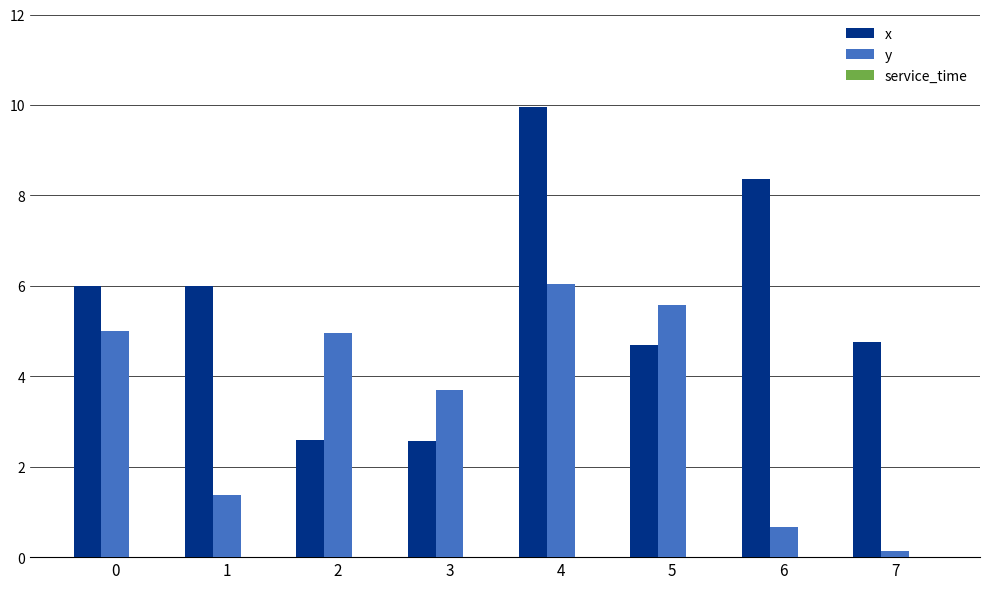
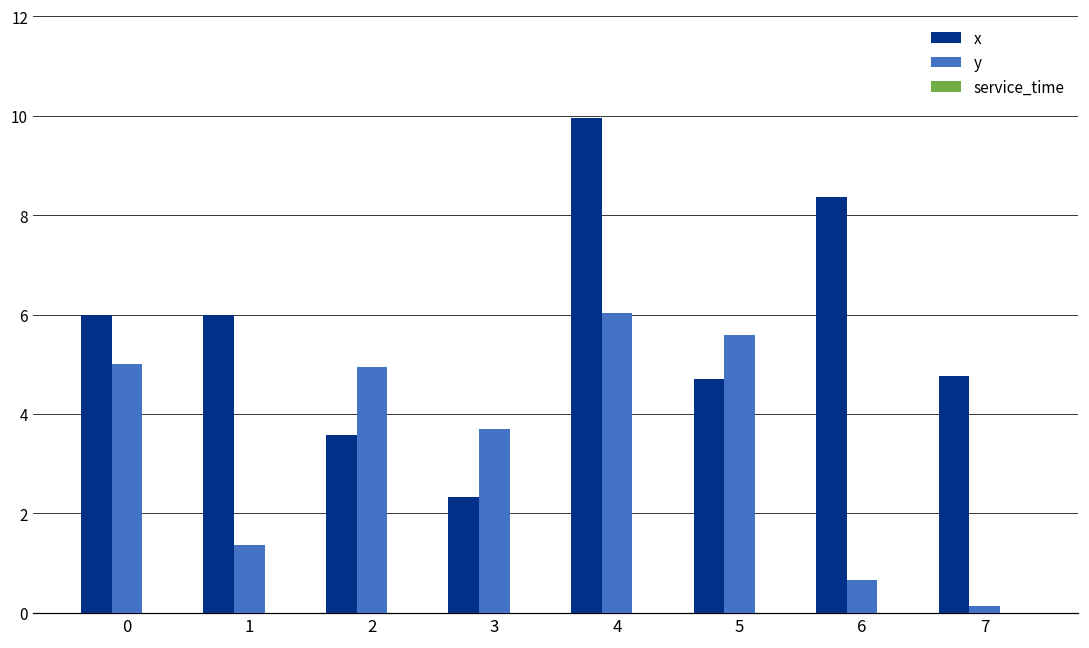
  {
    "x": {
      "0": 6.0,
      "1": 6.0,
-     "2": 2.6,
-     "3": 2.6,
+     "2": 3.6,
+     "3": 2.3,
      "4": 10.0,
      "5": 4.7,
      "6": 8.4,
      "7": 4.8
    },
    "y": {
      "0": 5.0,
      "1": 1.4,
      "2": 5.0,
      "3": 3.7,
      "4": 6.0,
      "5": 5.6,
      "6": 0.7,
      "7": 0.1
    },
    "service_time": {
      "0": 0.0,
      "1": 0.0,
      "2": 0.0,
      "3": 0.0,
      "4": 0.0,
      "5": 0.0,
      "6": 0.0,
      "7": 0.0
    }
  }
